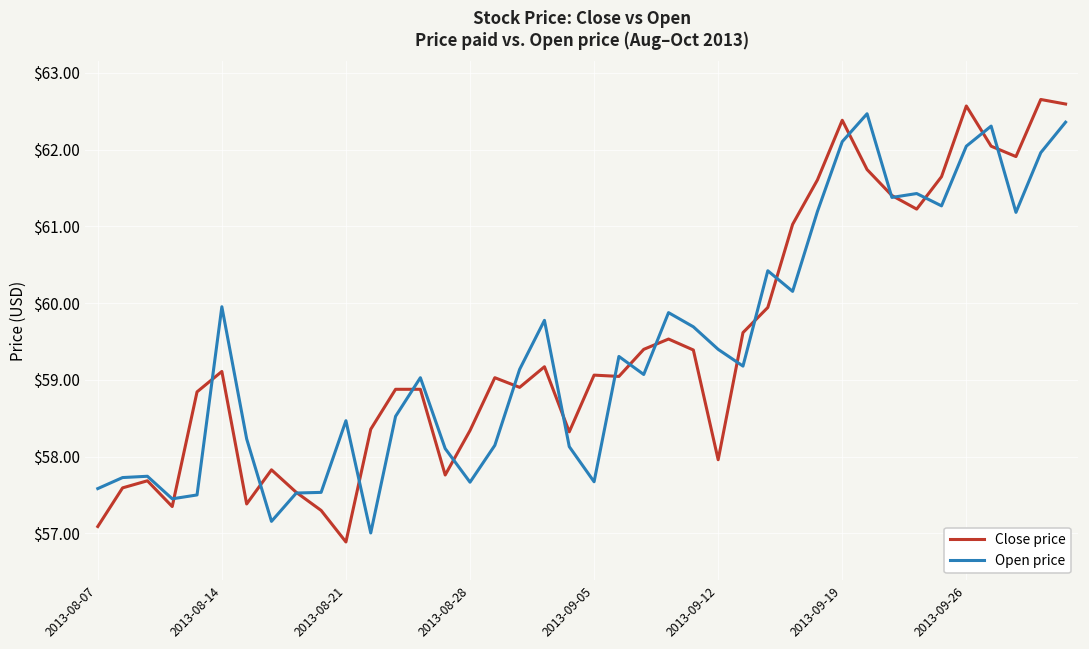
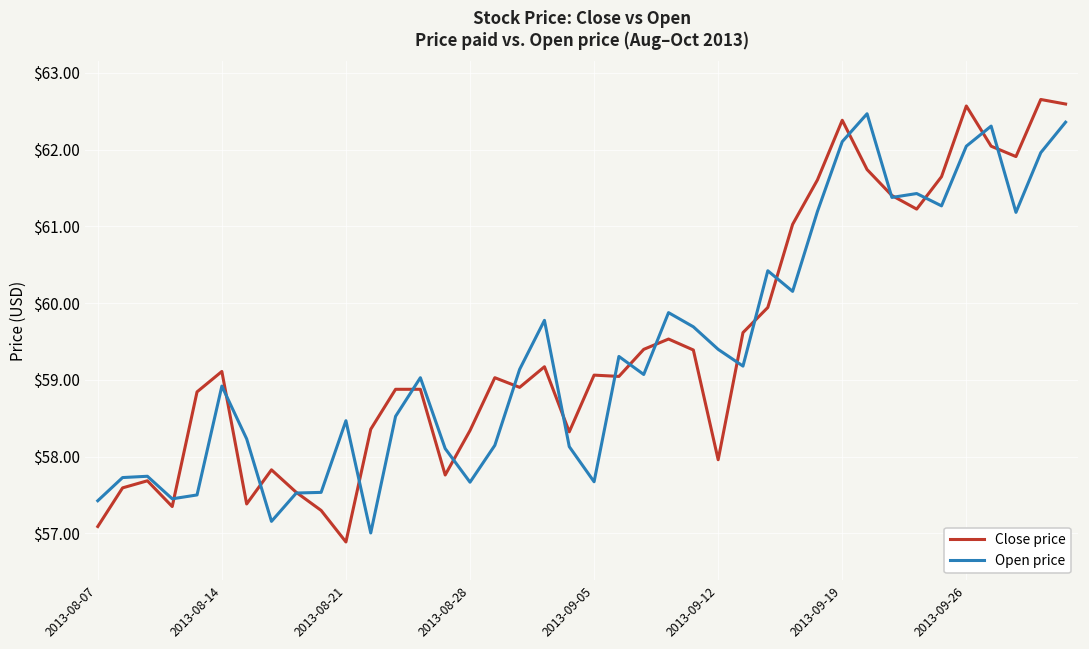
  {
    "Close price": {
      "2013-08-07": "$57.1",
      "2013-08-14": "$59.1",
      "2013-08-21": "$56.9",
      "2013-08-28": "$58.3",
      "2013-09-05": "$59.1",
      "2013-09-12": "$58.0",
      "2013-09-19": "$62.4",
      "2013-09-26": "$62.6"
    },
    "Open price": {
-     "2013-08-07": "$57.6",
-     "2013-08-14": "$60.0",
+     "2013-08-07": "$57.4",
+     "2013-08-14": "$58.9",
      "2013-08-21": "$58.5",
      "2013-08-28": "$57.7",
      "2013-09-05": "$57.7",
      "2013-09-12": "$59.4",
      "2013-09-19": "$62.1",
      "2013-09-26": "$62.0"
    }
  }
